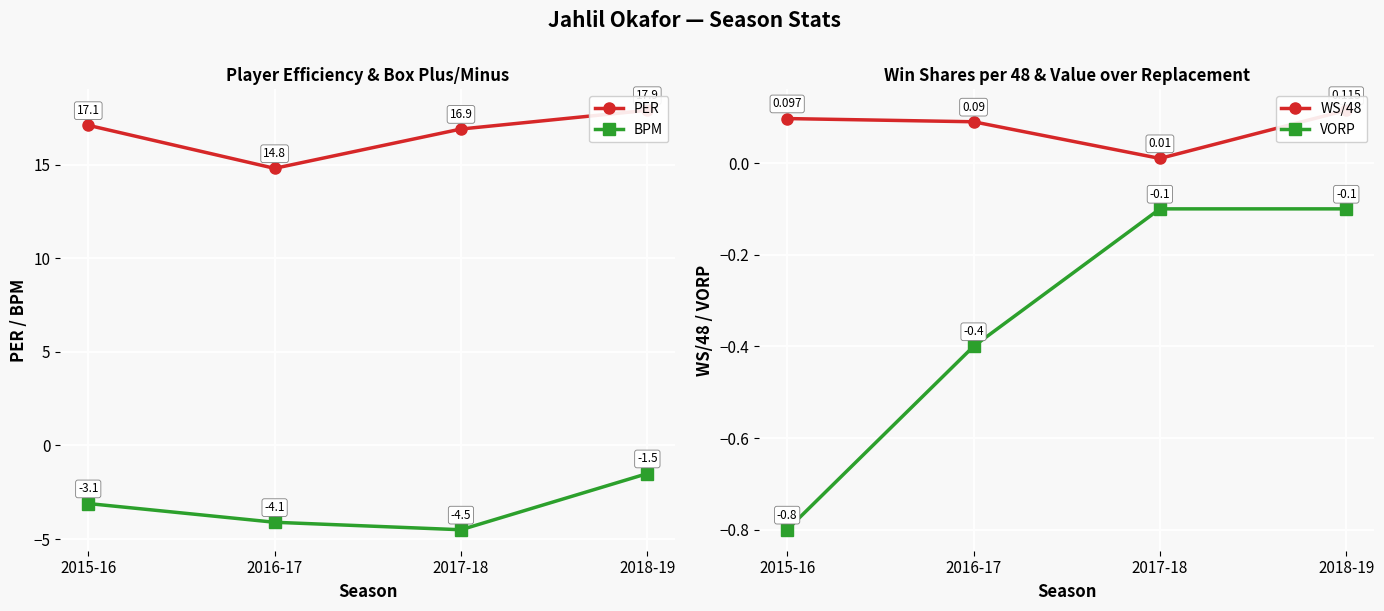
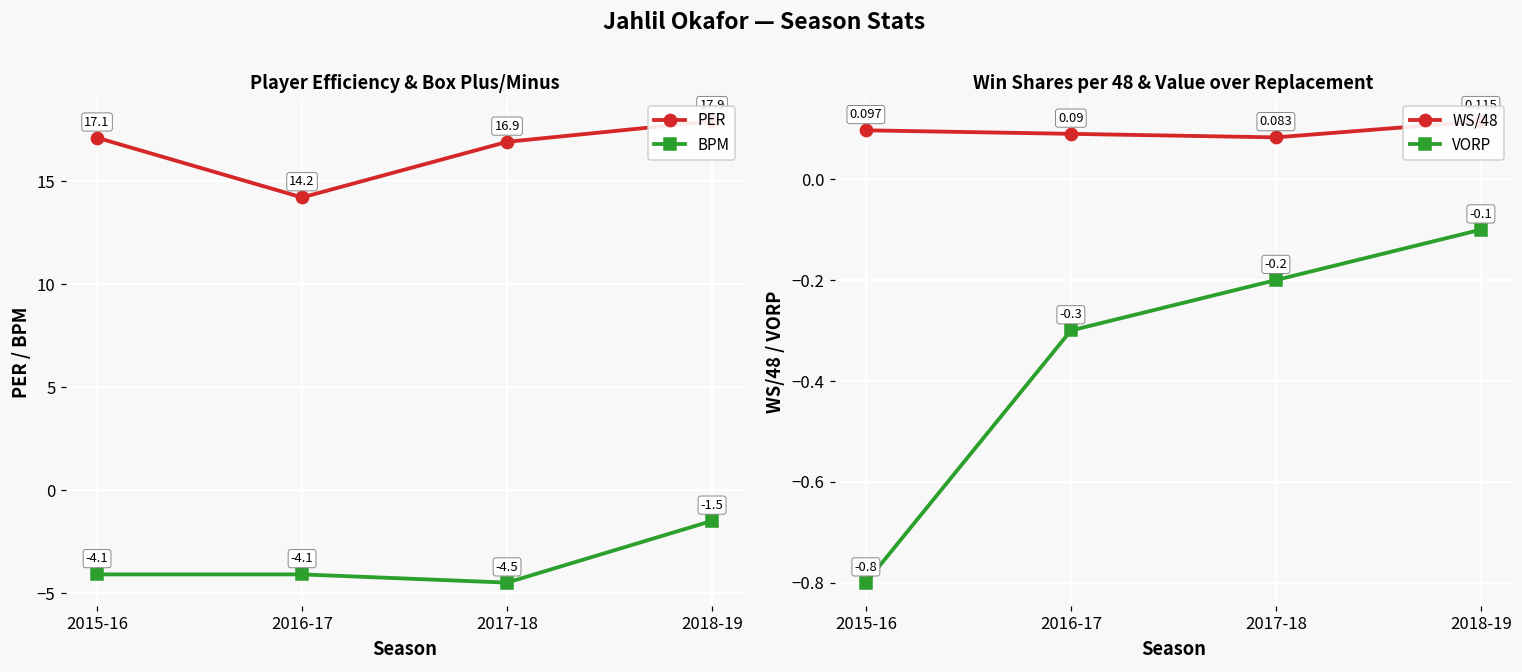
  {
    "Player Efficiency & Box Plus/Minus": {
      "PER": {
-       "2016-17": 14.8
+       "2016-17": 14.2
      },
      "BPM": {
-       "2015-16": -3.1
+       "2015-16": -4.1
      }
    },
    "Win Shares per 48 & Value over Replacement": {
      "WS/48": {
-       "2017-18": 0.01
+       "2017-18": 0.083
      },
      "VORP": {
-       "2016-17": -0.4,
-       "2017-18": -0.1
+       "2016-17": -0.3,
+       "2017-18": -0.2
      }
    }
  }
